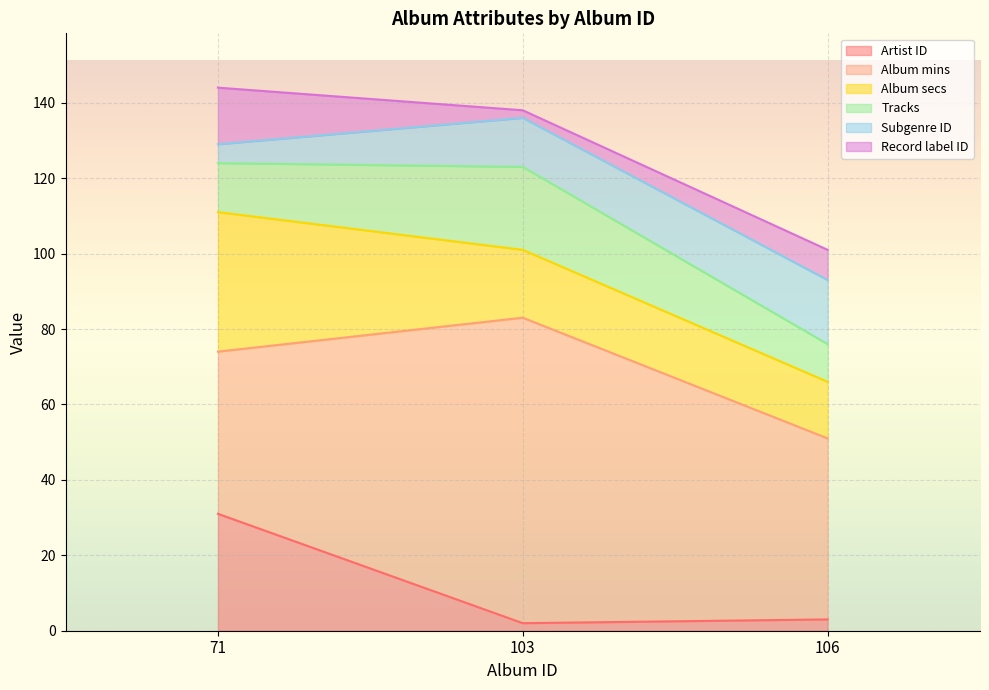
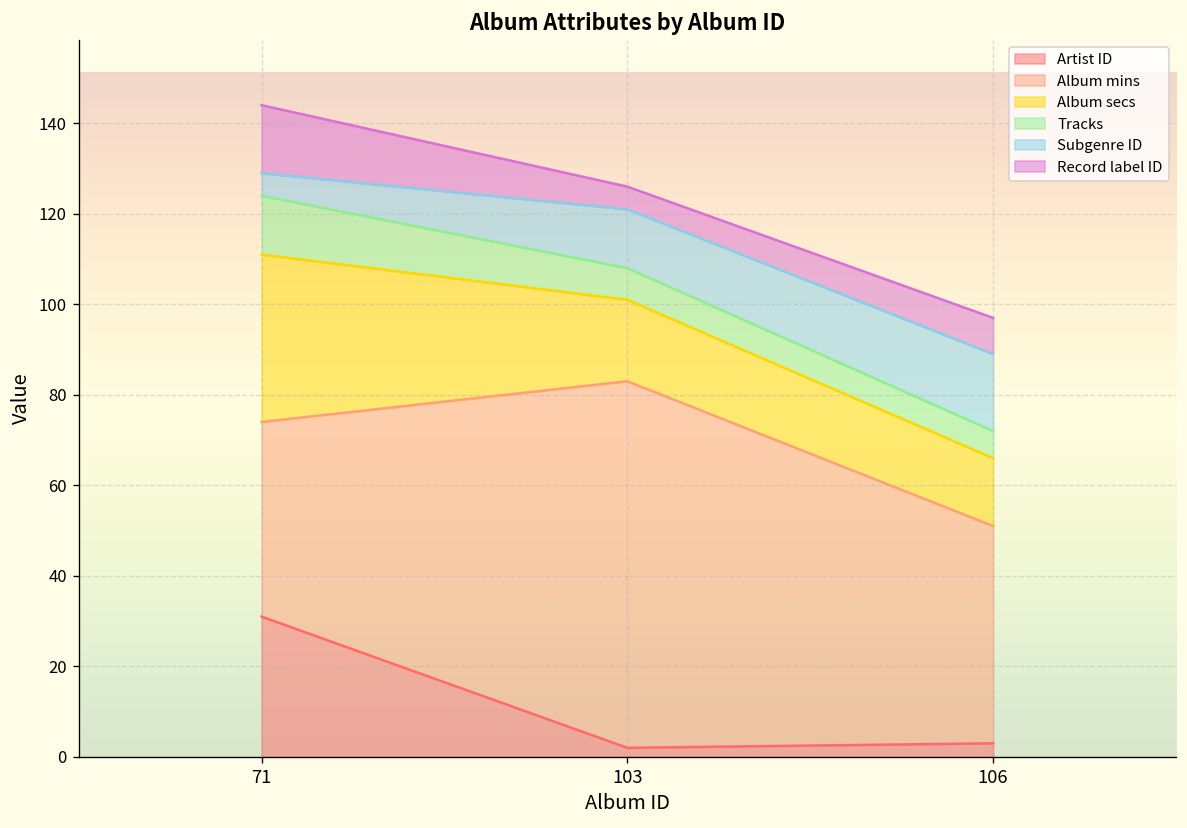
  {
    "Album secs": {
      "71": 37,
      "103": 18,
      "106": 15
    },
    "Tracks": {
      "71": 13,
-     "103": 22,
-     "106": 10
+     "103": 7,
+     "106": 6
    },
    "Subgenre ID": {
      "71": 5,
      "103": 13,
      "106": 17
    },
    "Record label ID": {
      "71": 15,
-     "103": 2,
+     "103": 5,
      "106": 8
    }
  }
